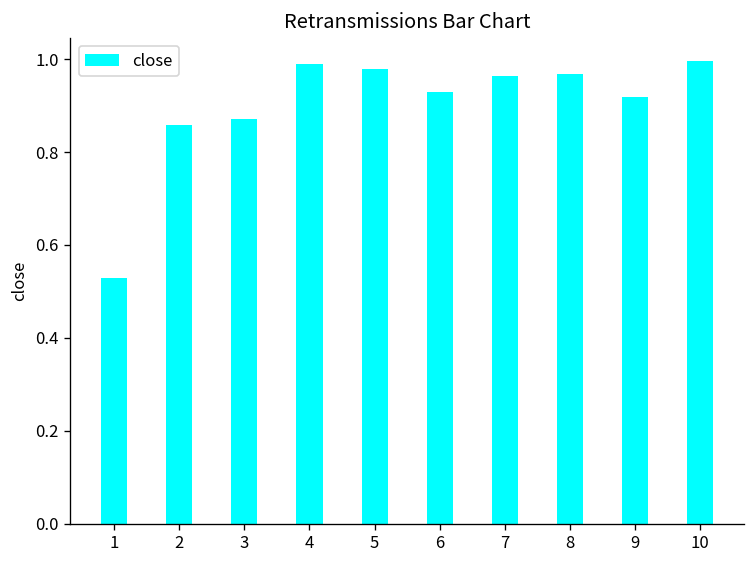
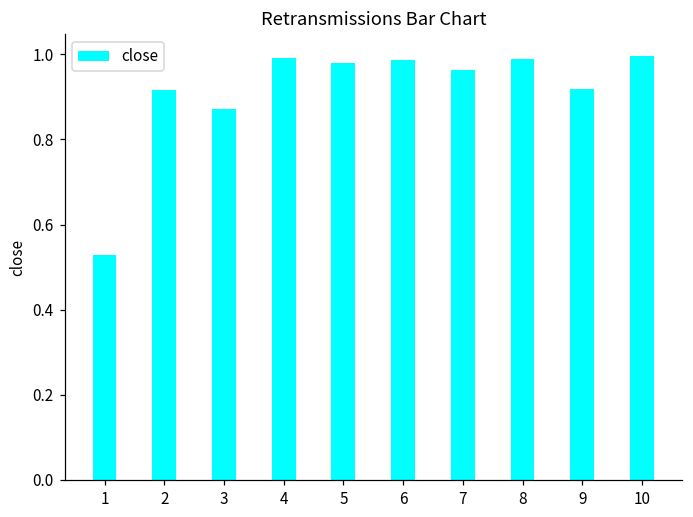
  {
    "1": 0.53,
-   "2": 0.86,
+   "2": 0.92,
    "3": 0.87,
    "4": 0.99,
    "5": 0.98,
-   "6": 0.93,
+   "6": 0.99,
    "7": 0.96,
-   "8": 0.97,
+   "8": 0.99,
    "9": 0.92,
    "10": 1.00
  }
